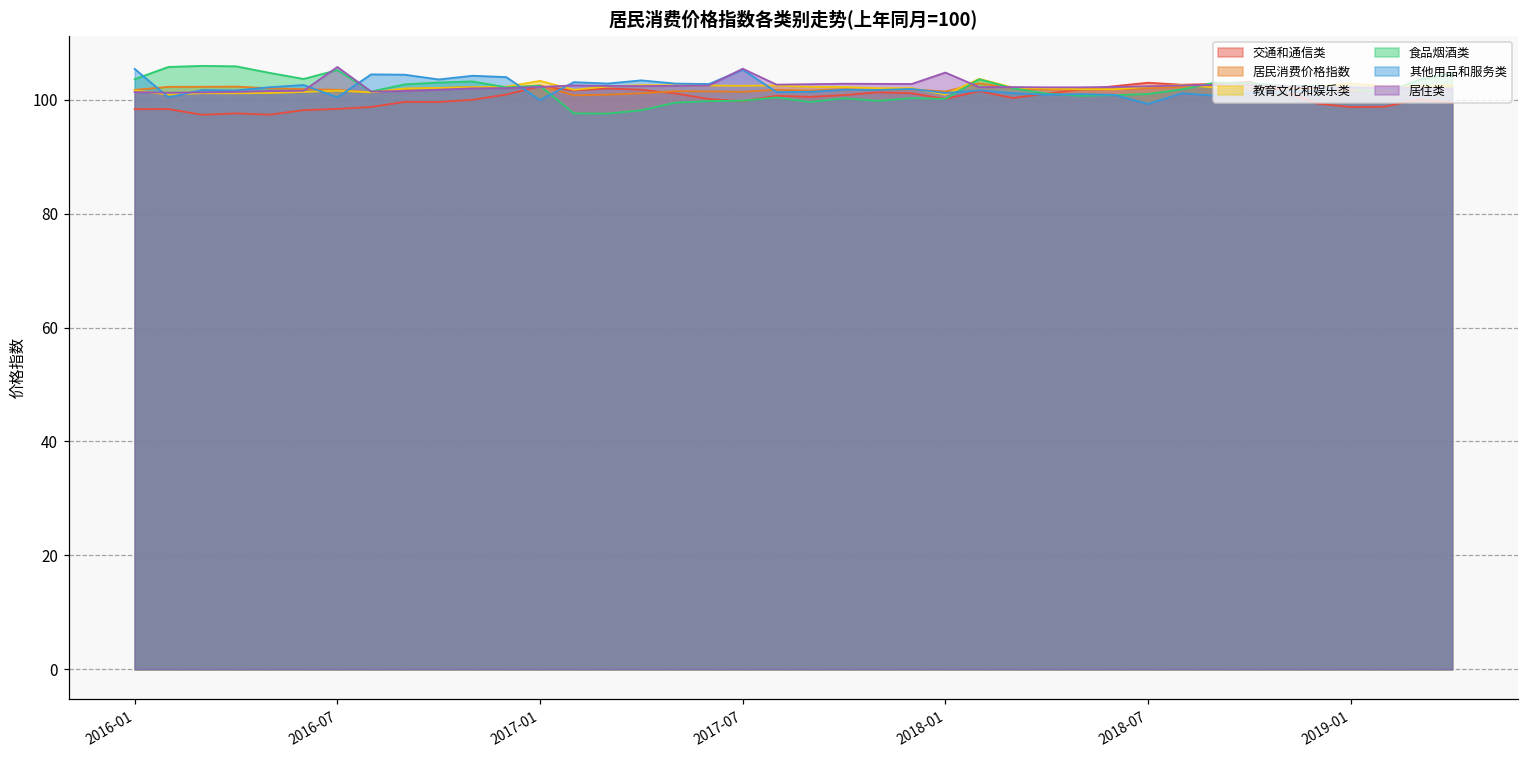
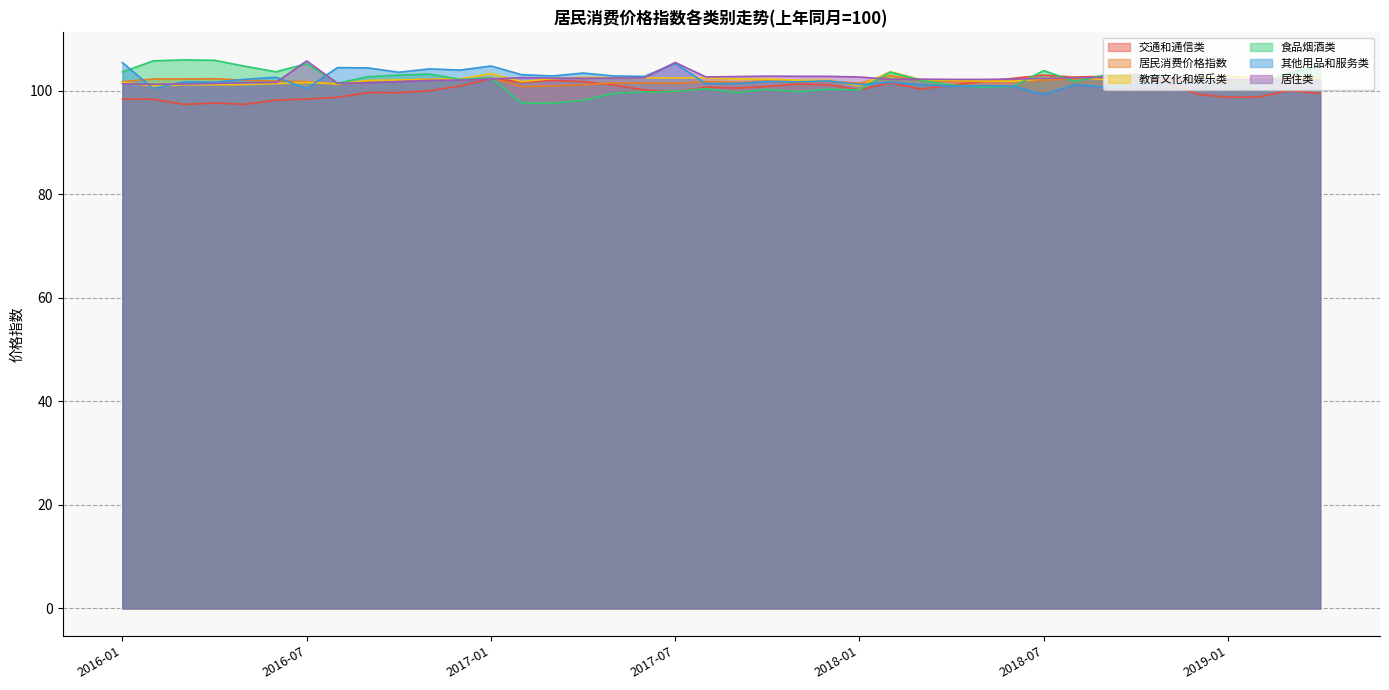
  {
    "食品烟酒类": {
      "2016-01": 104,
      "2016-07": 105,
-     "2018-07": 101
+     "2018-07": 104
    },
    "其他用品和服务类": {
      "2016-01": 105,
      "2016-07": 100,
-     "2017-01": 100,
+     "2017-01": 105,
      "2018-07": 99
    },
    "居住类": {
      "2016-07": 106,
-     "2018-01": 105
+     "2018-01": 103
    }
  }
